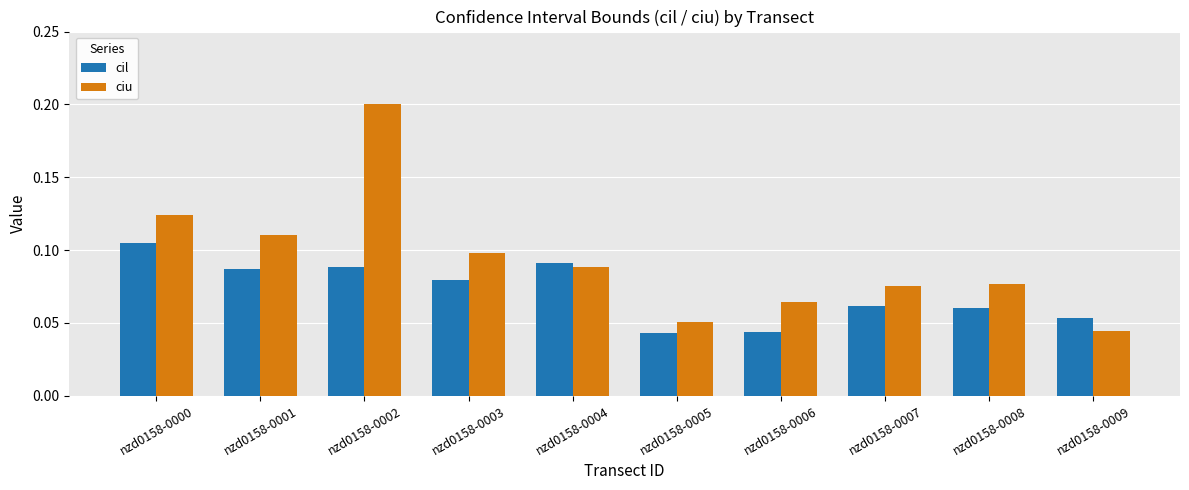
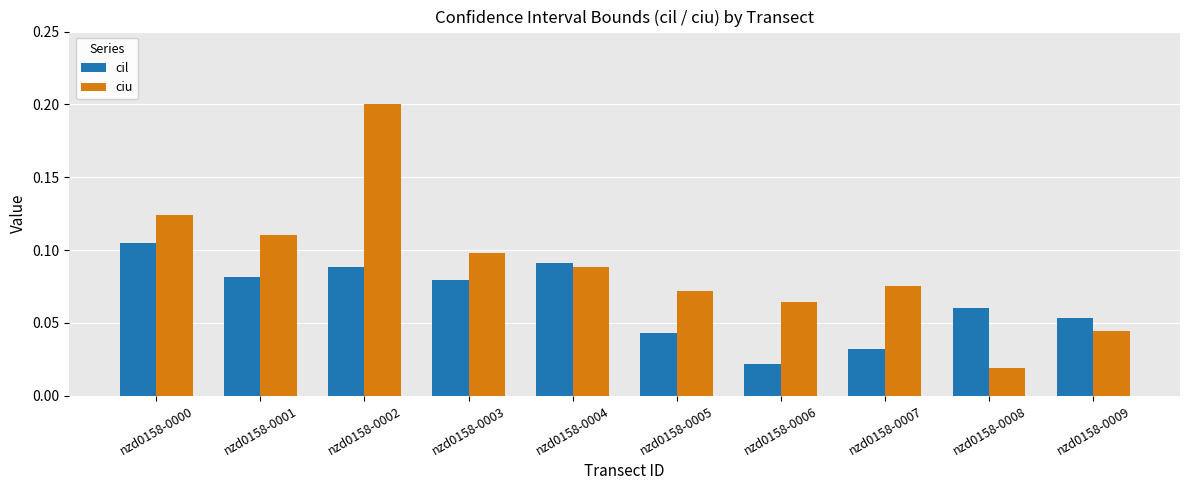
  {
    "cil": {
      "nzd0158-0000": 0.105,
-     "nzd0158-0001": 0.087,
+     "nzd0158-0001": 0.082,
      "nzd0158-0002": 0.088,
      "nzd0158-0003": 0.080,
      "nzd0158-0004": 0.091,
      "nzd0158-0005": 0.043,
-     "nzd0158-0006": 0.044,
-     "nzd0158-0007": 0.062,
+     "nzd0158-0006": 0.022,
+     "nzd0158-0007": 0.032,
      "nzd0158-0008": 0.061,
      "nzd0158-0009": 0.053
    },
    "ciu": {
      "nzd0158-0000": 0.124,
      "nzd0158-0001": 0.110,
      "nzd0158-0002": 0.200,
      "nzd0158-0003": 0.098,
      "nzd0158-0004": 0.088,
-     "nzd0158-0005": 0.051,
+     "nzd0158-0005": 0.072,
      "nzd0158-0006": 0.064,
      "nzd0158-0007": 0.075,
-     "nzd0158-0008": 0.077,
+     "nzd0158-0008": 0.019,
      "nzd0158-0009": 0.044
    }
  }
